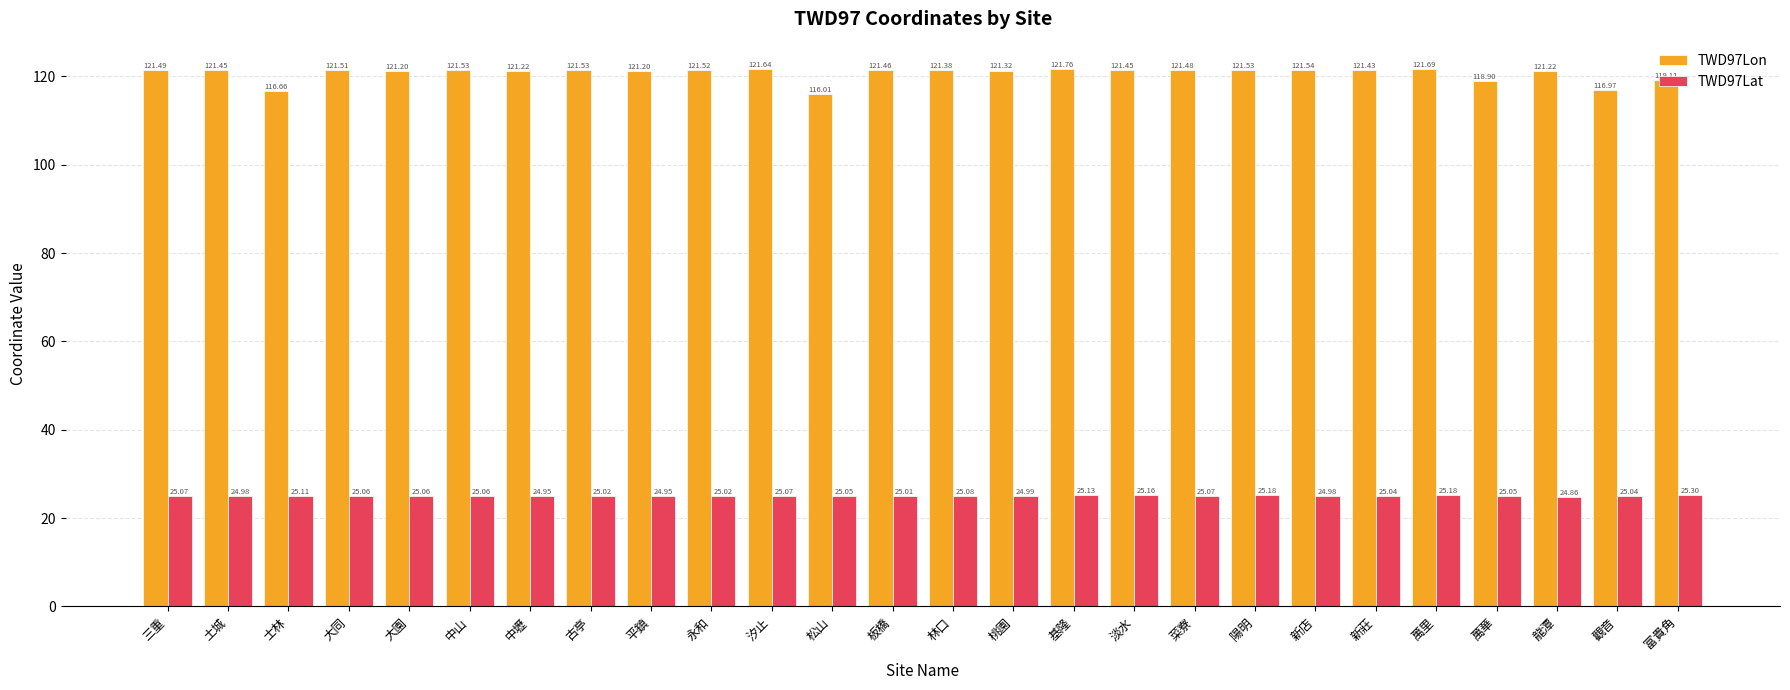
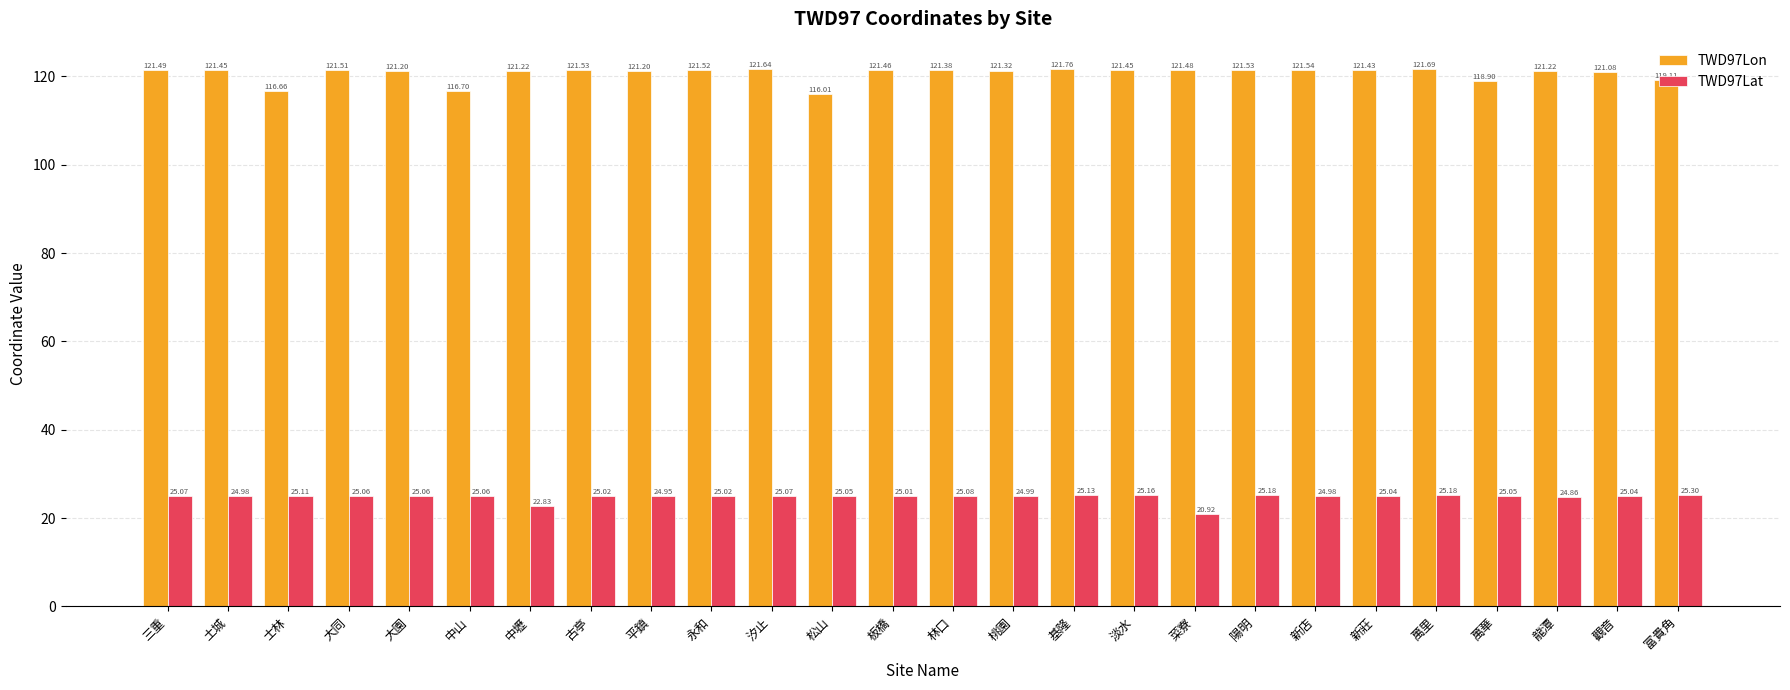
  {
    "TWD97Lon": {
      "三重": 121.49,
      "土城": 121.45,
      "士林": 116.66,
      "大同": 121.51,
      "大園": 121.20,
-     "中山": 121.53,
+     "中山": 116.70,
      "中壢": 121.22,
      "古亭": 121.53,
      "平鎮": 121.20,
      "永和": 121.52,
      "汐止": 121.64,
      "松山": 116.01,
      "板橋": 121.46,
      "林口": 121.38,
      "桃園": 121.32,
      "基隆": 121.76,
      "淡水": 121.45,
      "菜寮": 121.48,
      "陽明": 121.53,
      "新店": 121.54,
      "新莊": 121.43,
      "萬里": 121.69,
      "萬華": 118.90,
      "龍潭": 121.22,
-     "觀音": 116.97,
+     "觀音": 121.08,
      "富貴角": 119.11
    },
    "TWD97Lat": {
      "三重": 25.07,
      "土城": 24.98,
      "士林": 25.11,
      "大同": 25.06,
      "大園": 25.06,
      "中山": 25.06,
-     "中壢": 24.95,
+     "中壢": 22.83,
      "古亭": 25.02,
      "平鎮": 24.95,
      "永和": 25.02,
      "汐止": 25.07,
      "松山": 25.05,
      "板橋": 25.01,
      "林口": 25.08,
      "桃園": 24.99,
      "基隆": 25.13,
      "淡水": 25.16,
-     "菜寮": 25.07,
+     "菜寮": 20.92,
      "陽明": 25.18,
      "新店": 24.98,
      "新莊": 25.04,
      "萬里": 25.18,
      "萬華": 25.05,
      "龍潭": 24.86,
      "觀音": 25.04,
      "富貴角": 25.30
    }
  }
